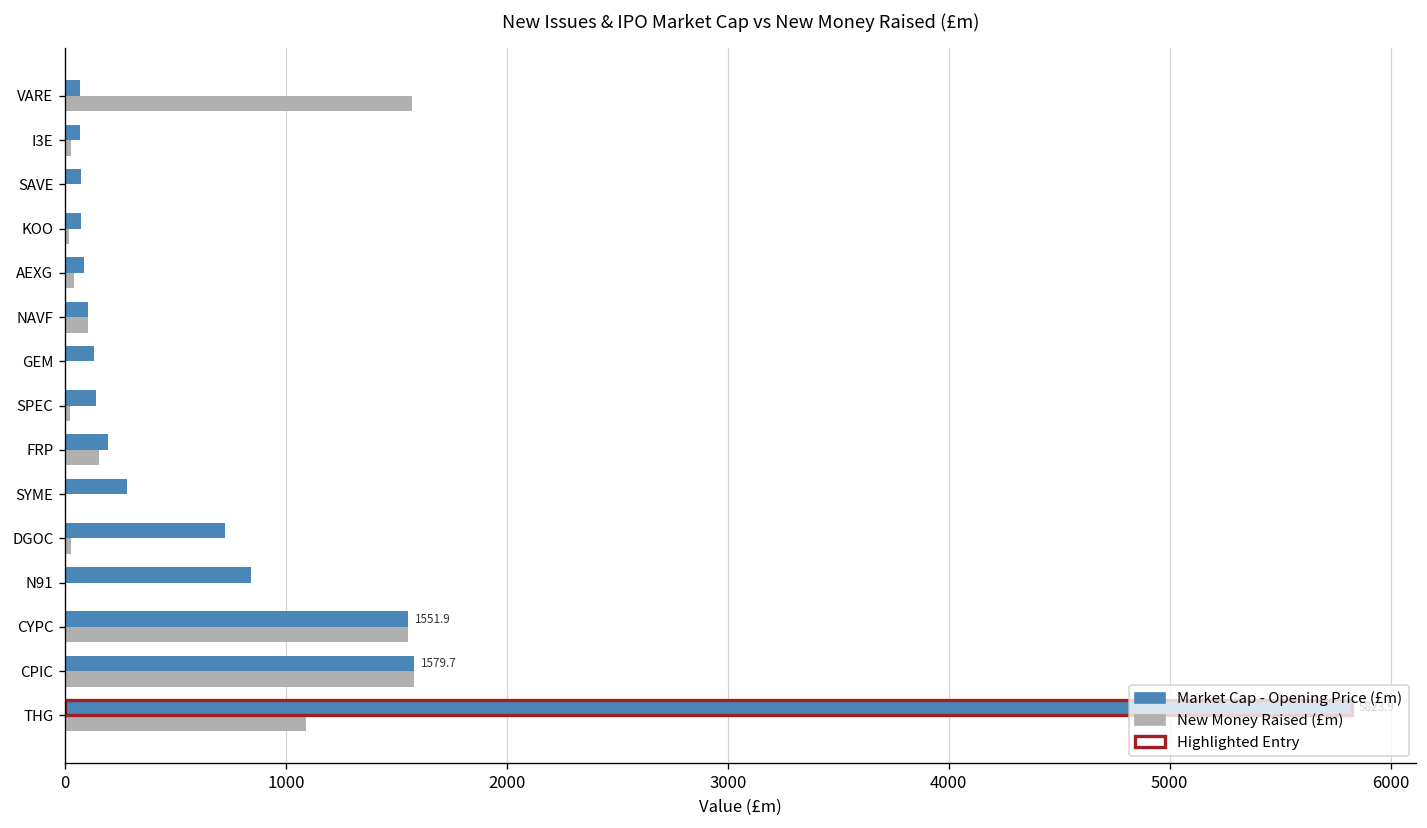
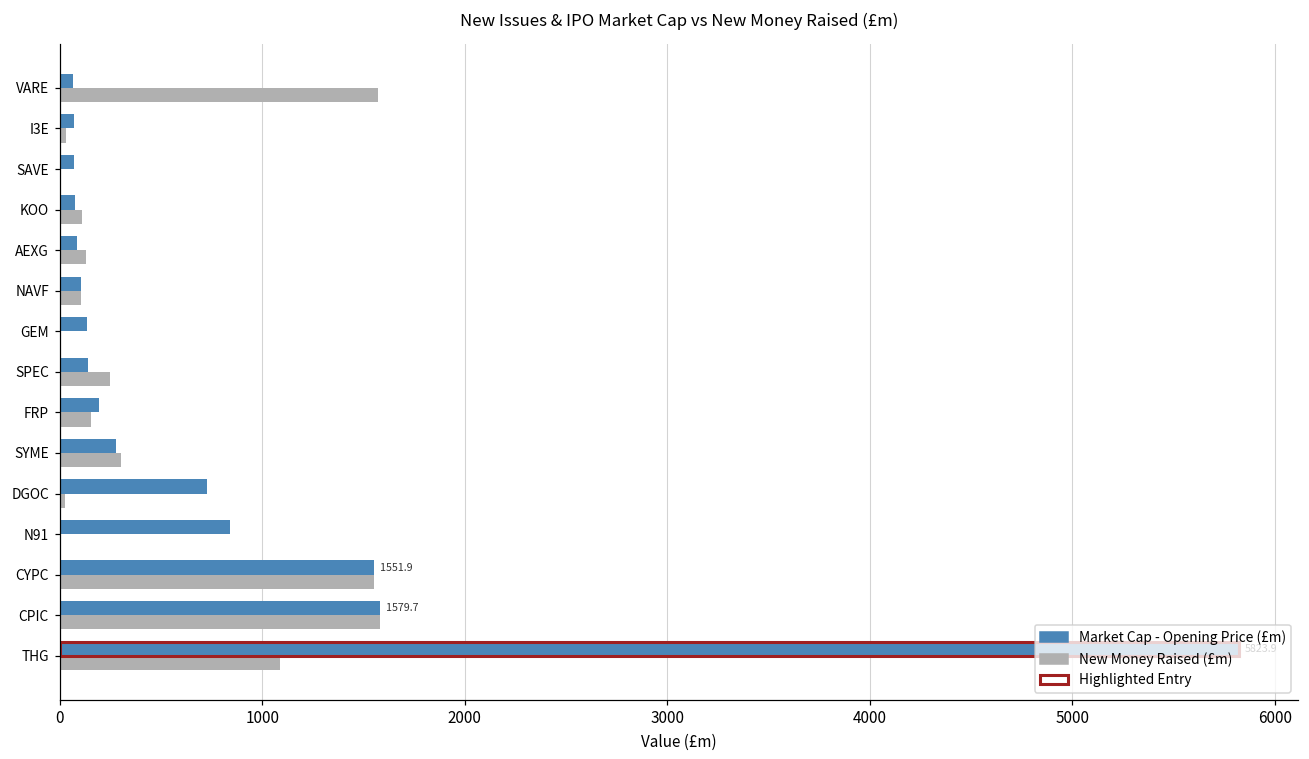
  {
    "New Money Raised (£m)": {
      "VARE": 1570,
      "I3E": 30,
      "SAVE": 0,
-     "KOO": 20,
-     "AEXG": 40,
+     "KOO": 110,
+     "AEXG": 130,
      "NAVF": 100,
      "GEM": 0,
-     "SPEC": 20,
+     "SPEC": 250,
      "FRP": 150,
-     "SYME": 0,
+     "SYME": 300,
      "DGOC": 20,
      "N91": 0,
      "THG": 1090
    }
  }
